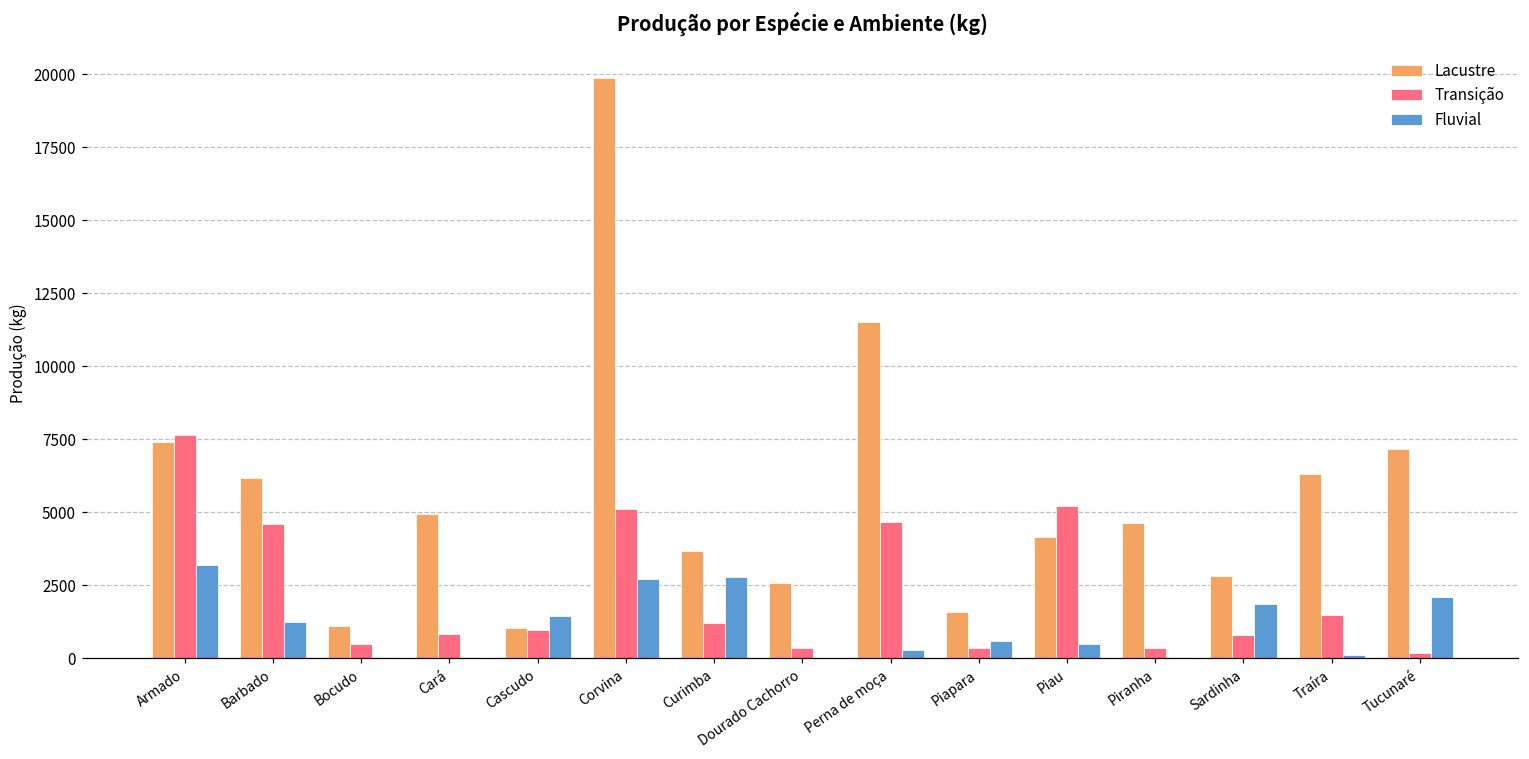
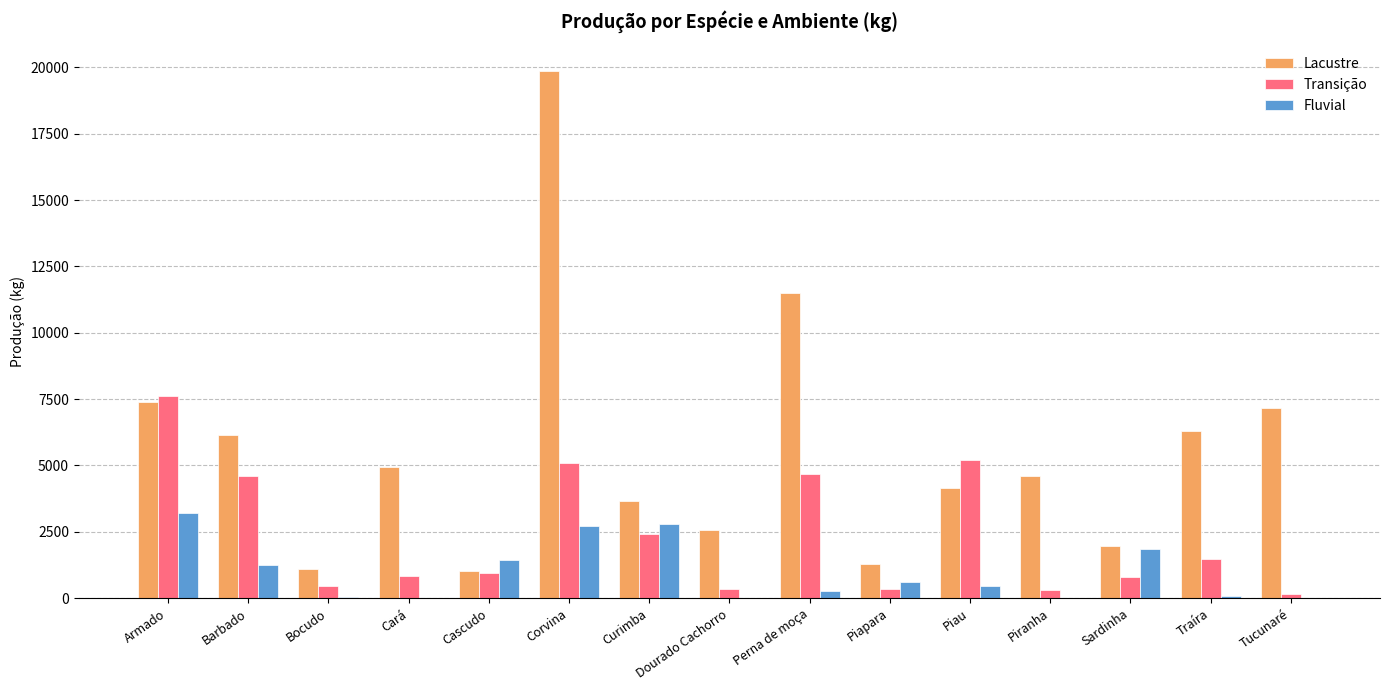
  {
    "Lacustre": {
      "Armado": 7400,
      "Barbado": 6200,
      "Bocudo": 1100,
      "Cará": 4900,
      "Cascudo": 1000,
      "Corvina": 19900,
      "Curimba": 3700,
      "Dourado Cachorro": 2600,
      "Perna de moça": 11500,
-     "Piapara": 1600,
+     "Piapara": 1300,
      "Piau": 4100,
      "Piranha": 4600,
-     "Sardinha": 2800,
+     "Sardinha": 2000,
      "Traíra": 6300,
      "Tucunaré": 7200
    },
    "Transição": {
      "Armado": 7600,
      "Barbado": 4600,
      "Bocudo": 500,
      "Cará": 800,
      "Cascudo": 1000,
      "Corvina": 5100,
-     "Curimba": 1200,
+     "Curimba": 2400,
      "Dourado Cachorro": 400,
      "Perna de moça": 4700,
      "Piapara": 300,
      "Piau": 5200,
      "Piranha": 300,
      "Sardinha": 800,
      "Traíra": 1500,
      "Tucunaré": 200
    },
    "Fluvial": {
      "Armado": 3200,
      "Barbado": 1200,
      "Cascudo": 1400,
      "Corvina": 2700,
      "Curimba": 2800,
      "Perna de moça": 300,
      "Piapara": 600,
      "Piau": 500,
      "Sardinha": 1800,
      "Traíra": 100,
-     "Tucunaré": 2100
+     "Tucunaré": 0
    }
  }
